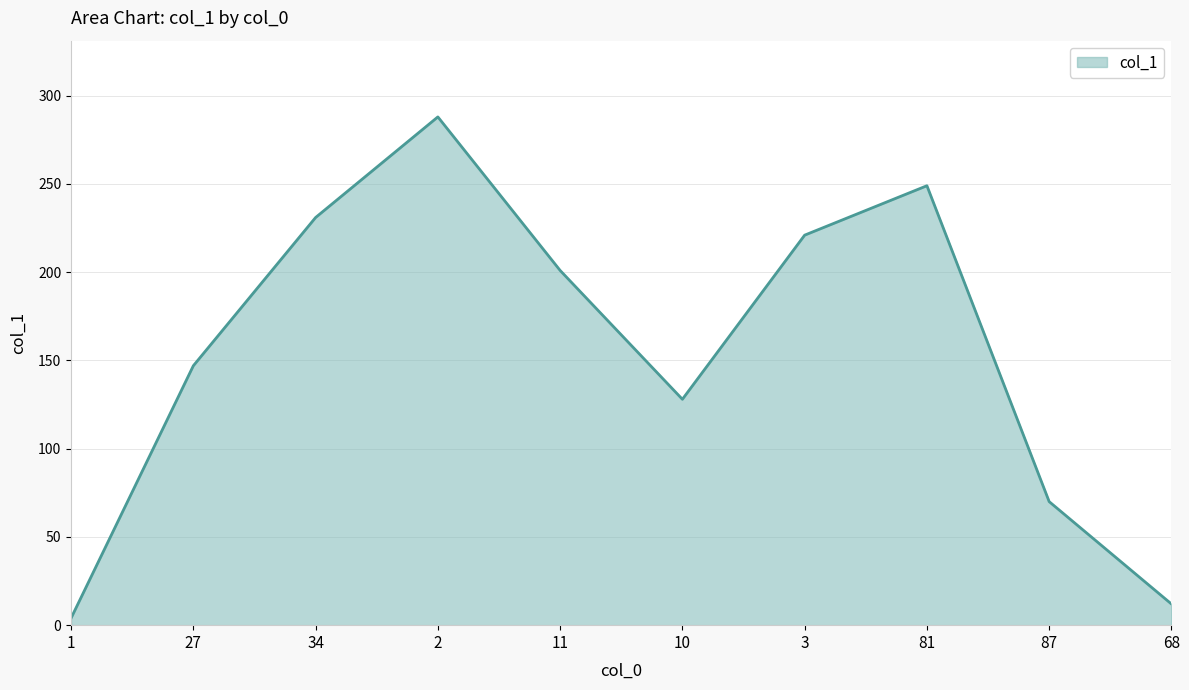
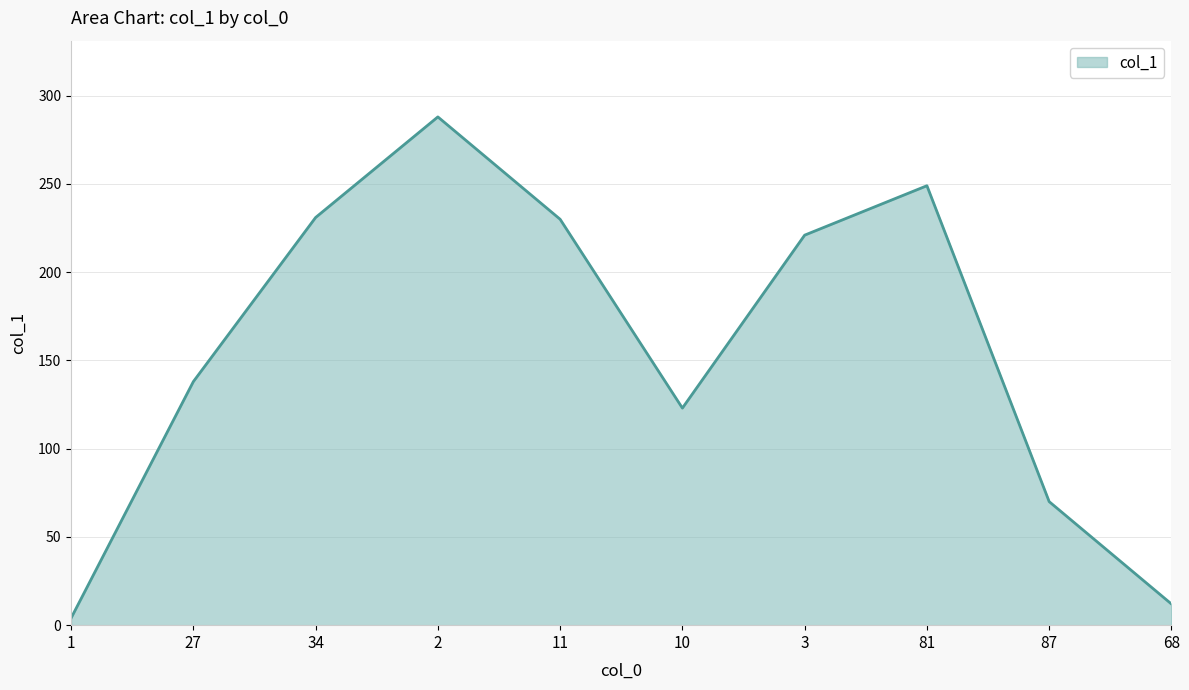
  {
    "1": 4,
-   "27": 147,
+   "27": 138,
    "34": 231,
    "2": 288,
-   "11": 201,
-   "10": 128,
+   "11": 230,
+   "10": 123,
    "3": 221,
    "81": 249,
    "87": 70,
    "68": 12
  }
